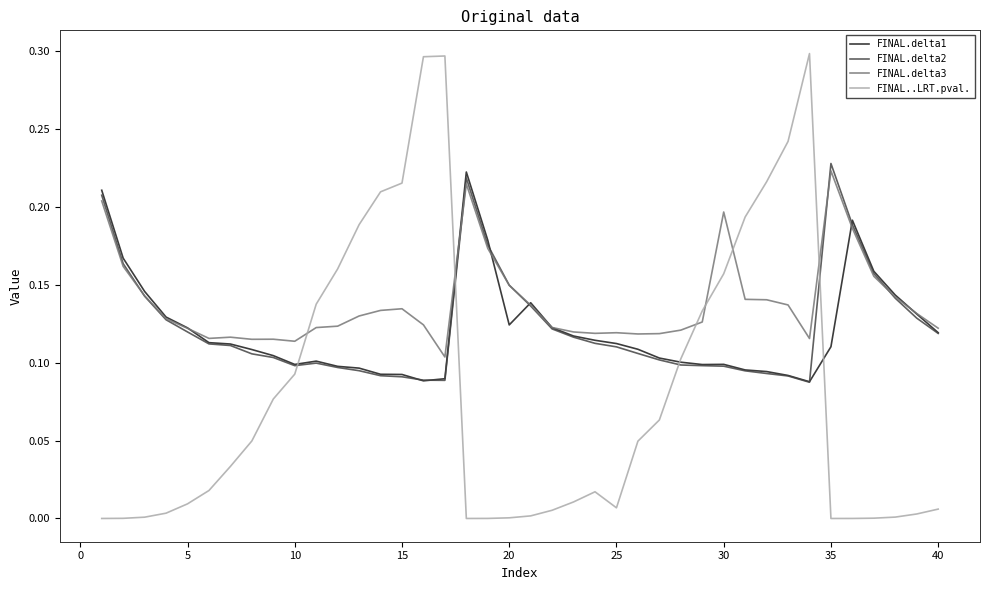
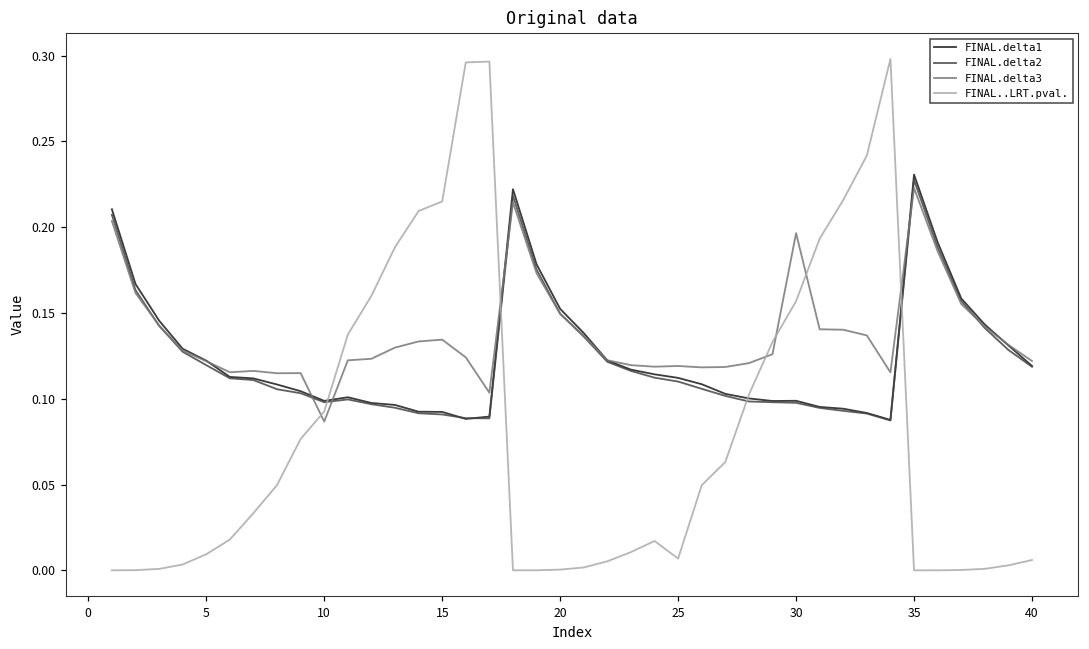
  {
    "FINAL.delta1": {
-     "20": 0.124,
+     "20": 0.152,
      "25": 0.112,
-     "35": 0.110
+     "35": 0.231
    },
    "FINAL.delta2": {
      "5": 0.120,
      "25": 0.110,
      "35": 0.228
    },
    "FINAL.delta3": {
-     "10": 0.114,
+     "10": 0.087,
      "15": 0.134,
      "25": 0.119,
      "30": 0.197,
      "35": 0.223,
      "40": 0.122
    },
    "FINAL..LRT.pval.": {
      "5": 0.009,
      "10": 0.093,
      "15": 0.215,
      "20": 0.000,
      "25": 0.007,
      "30": 0.157,
      "35": 0.000,
      "40": 0.006
    }
  }
